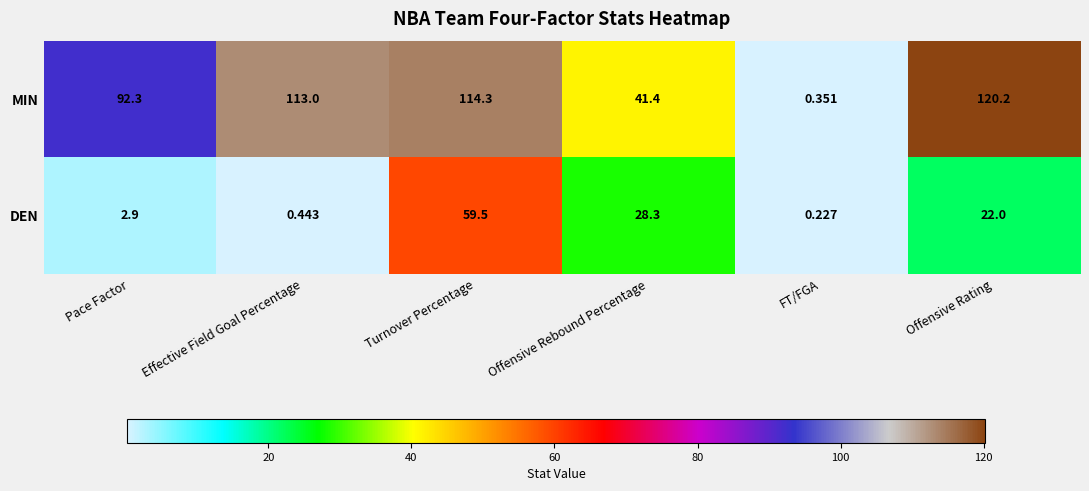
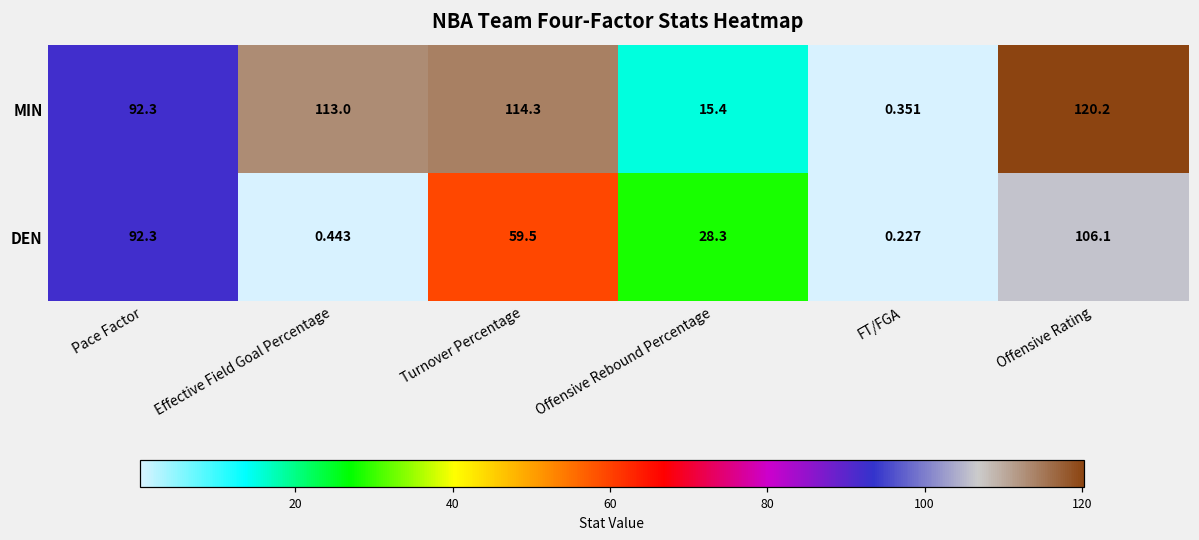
  {
    "MIN": {
      "Pace Factor": 92.3,
      "Effective Field Goal Percentage": 113.0,
      "Turnover Percentage": 114.3,
-     "Offensive Rebound Percentage": 41.4,
+     "Offensive Rebound Percentage": 15.4,
      "FT/FGA": 0.351,
      "Offensive Rating": 120.2
    },
    "DEN": {
-     "Pace Factor": 2.9,
+     "Pace Factor": 92.3,
      "Effective Field Goal Percentage": 0.443,
      "Turnover Percentage": 59.5,
      "Offensive Rebound Percentage": 28.3,
      "FT/FGA": 0.227,
-     "Offensive Rating": 22.0
+     "Offensive Rating": 106.1
    }
  }
